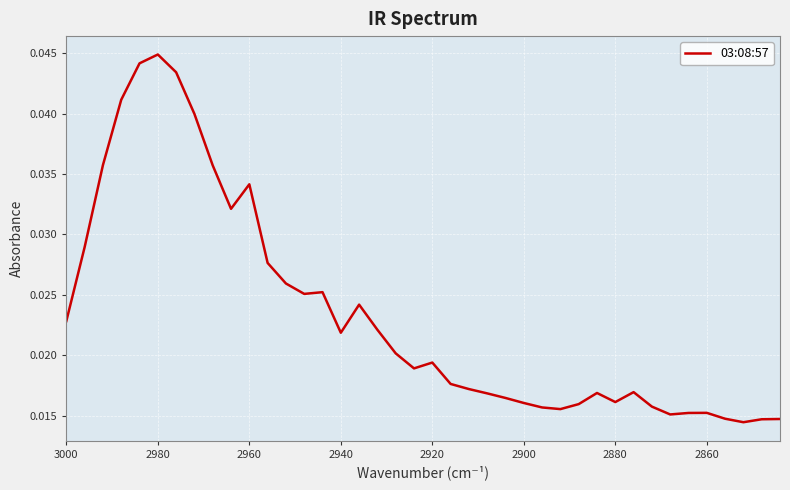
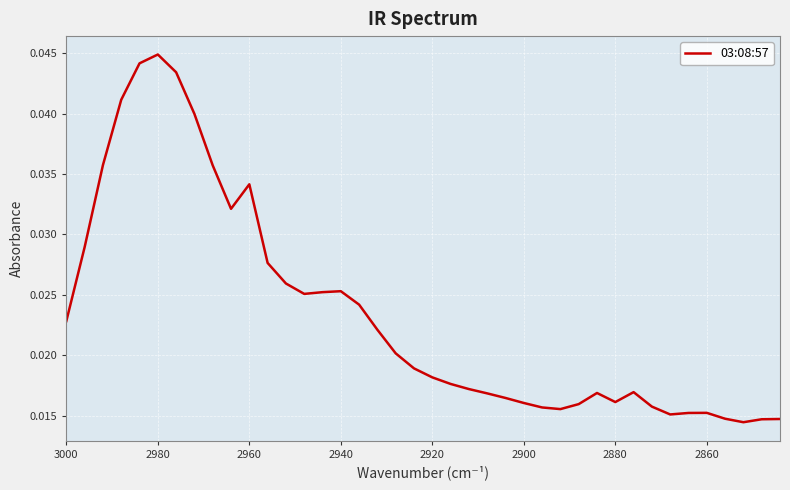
  {
    "3000": 0.0228,
    "2980": 0.0449,
    "2960": 0.0342,
-   "2940": 0.0219,
-   "2920": 0.0194,
+   "2940": 0.0253,
+   "2920": 0.0182,
    "2900": 0.0161,
    "2880": 0.0161,
    "2860": 0.0152
  }
